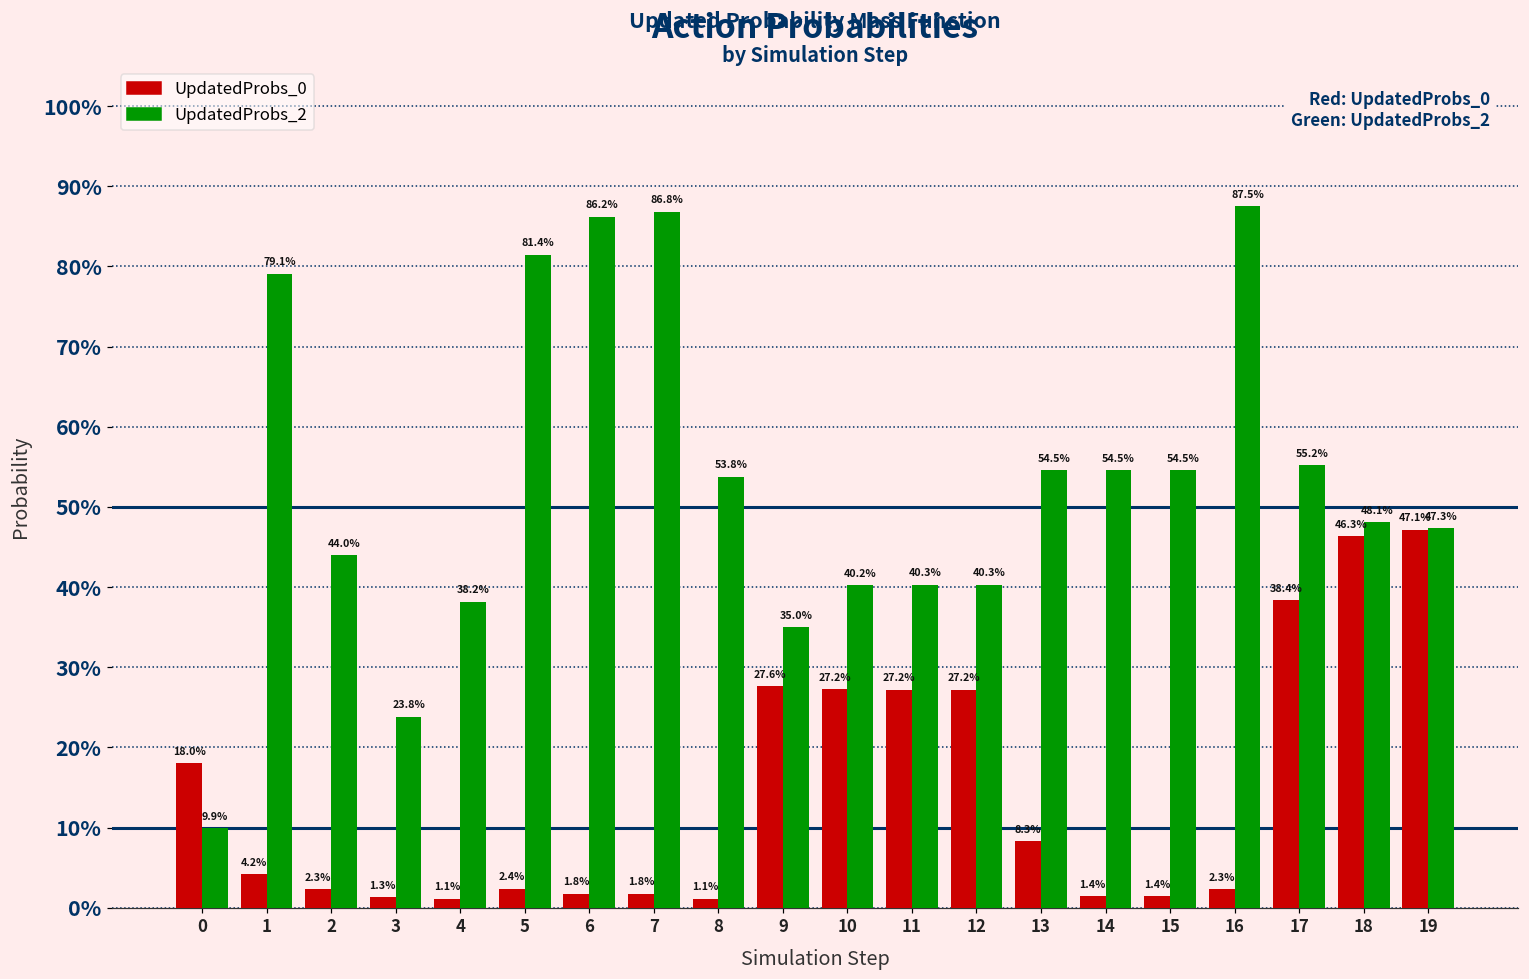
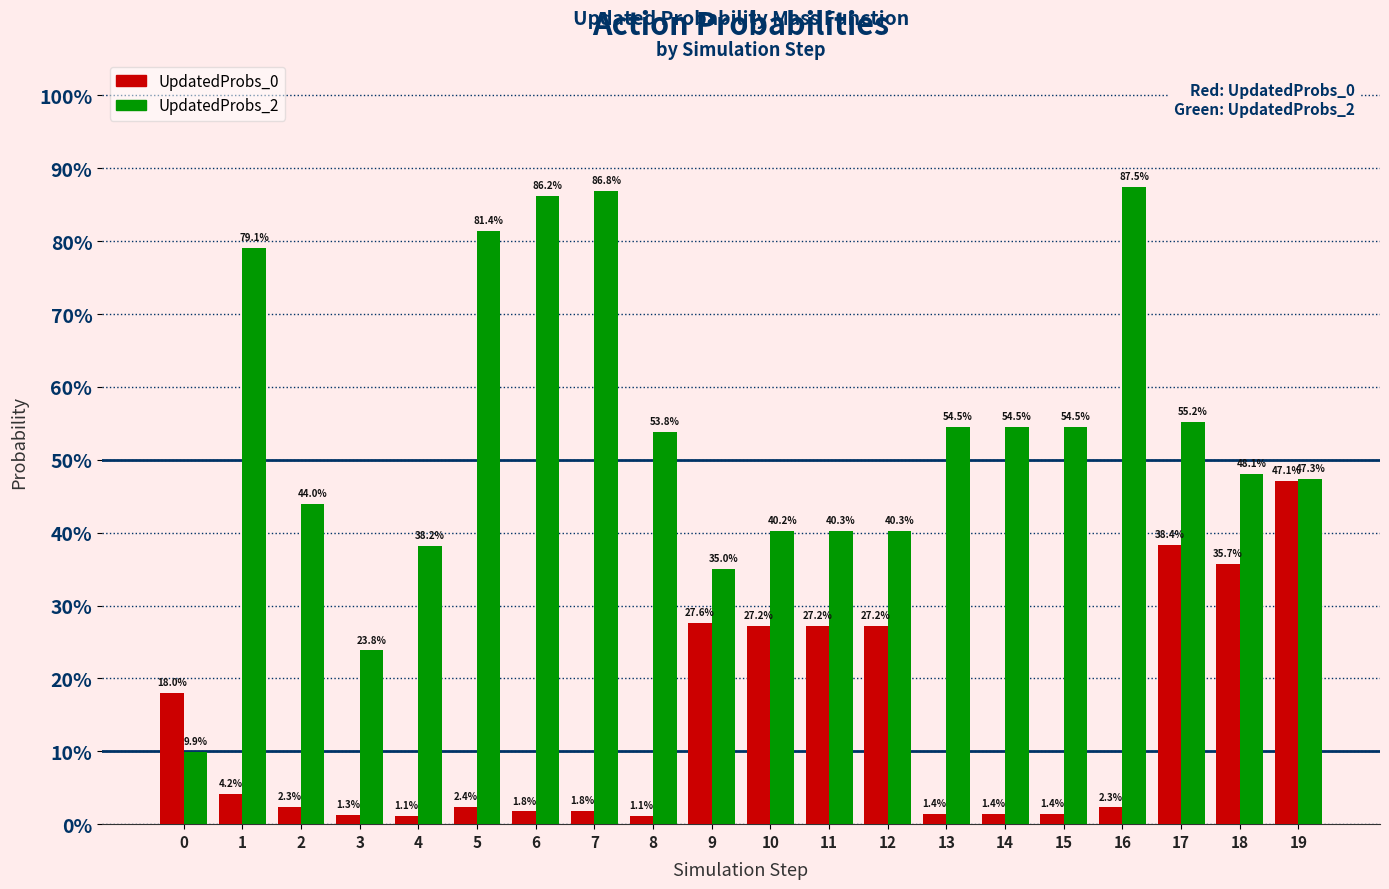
  {
    "UpdatedProbs_0": {
      "0": "18.0%",
      "1": "4.2%",
      "2": "2.3%",
      "3": "1.3%",
      "4": "1.1%",
      "5": "2.4%",
      "6": "1.8%",
      "7": "1.8%",
      "8": "1.1%",
      "9": "27.6%",
      "10": "27.2%",
      "11": "27.2%",
      "12": "27.2%",
-     "13": "8.3%",
+     "13": "1.4%",
      "14": "1.4%",
      "15": "1.4%",
      "16": "2.3%",
      "17": "38.4%",
-     "18": "46.3%"
+     "18": "35.7%"
    },
    "UpdatedProbs_2": {
      "0": "9.9%",
      "1": "79.1%",
      "2": "44.0%",
      "3": "23.8%",
      "4": "38.2%",
      "5": "81.4%",
      "6": "86.2%",
      "7": "86.8%",
      "8": "53.8%",
      "9": "35.0%",
      "10": "40.2%",
      "11": "40.3%",
      "12": "40.3%",
      "13": "54.5%",
      "14": "54.5%",
      "15": "54.5%",
      "16": "87.5%",
      "17": "55.2%",
      "18": "48.1%"
    }
  }
